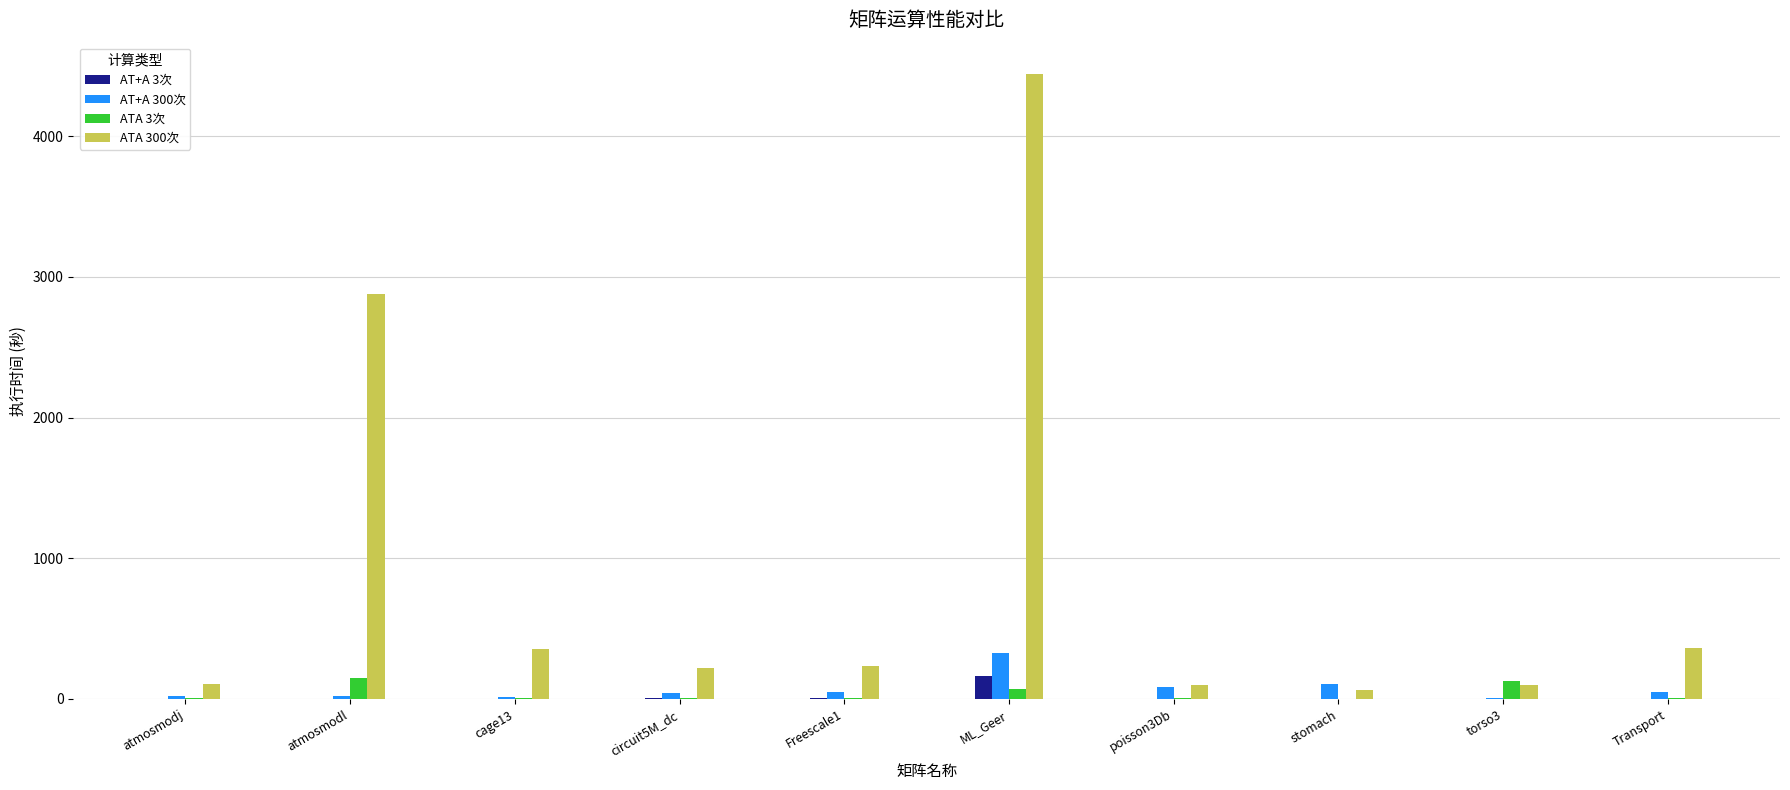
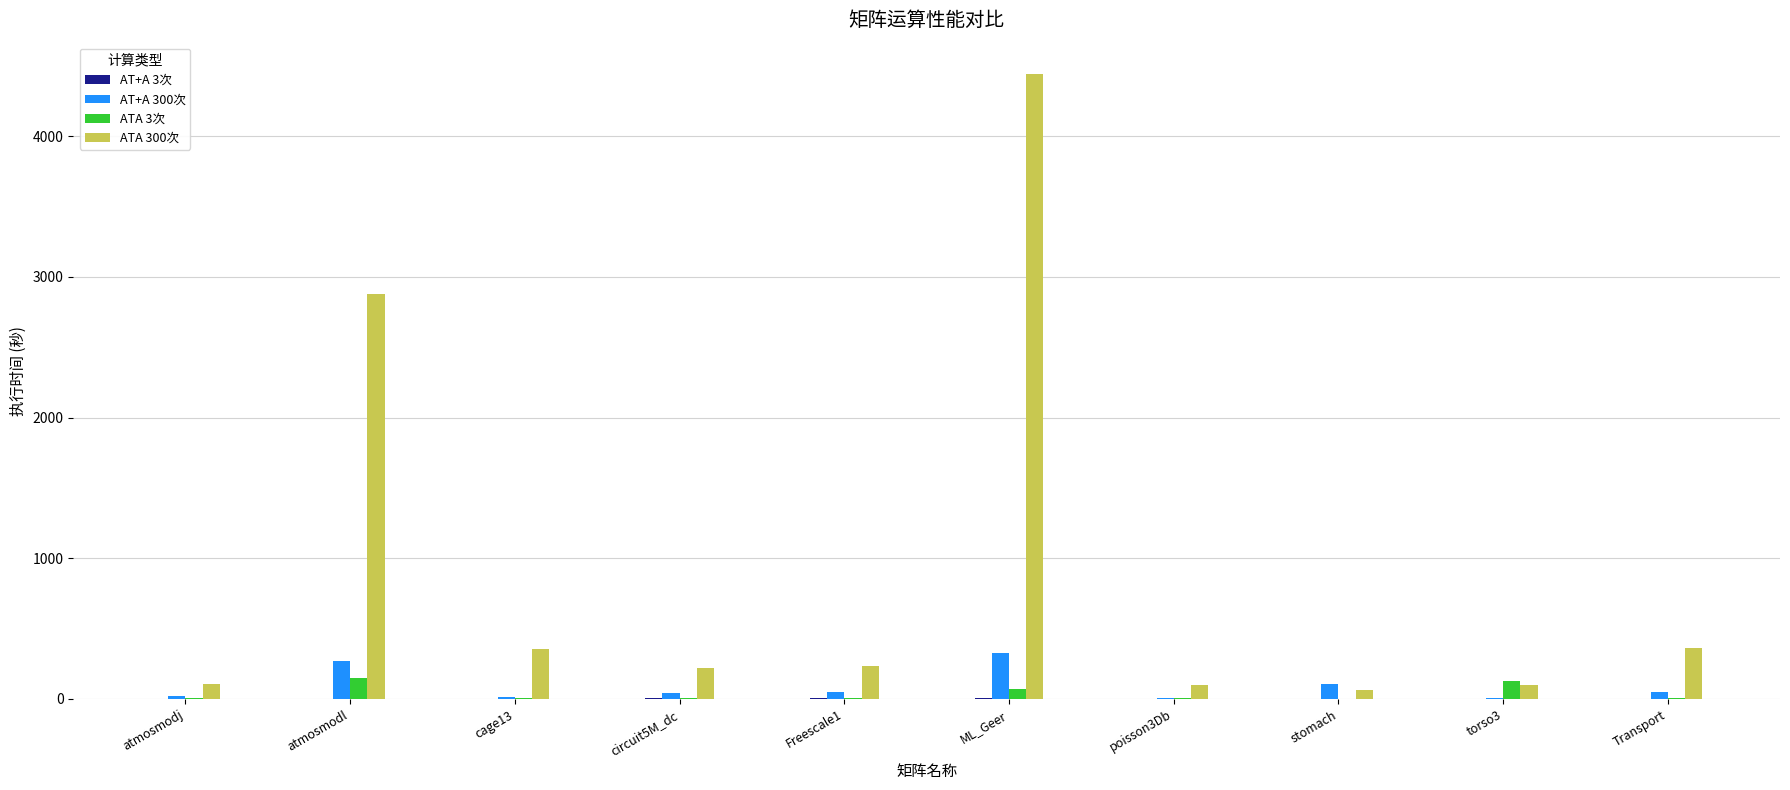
  {
    "AT+A 3次": {
-     "ML_Geer": 160
+     "ML_Geer": 10
    },
    "AT+A 300次": {
-     "atmosmodl": 20,
+     "atmosmodl": 270,
      "circuit5M_dc": 50,
      "Freescale1": 50,
      "ML_Geer": 330,
-     "poisson3Db": 80,
+     "poisson3Db": 0,
      "stomach": 110,
      "Transport": 50
    },
    "ATA 3次": {
      "atmosmodl": 150,
      "ML_Geer": 70,
      "torso3": 130
    },
    "ATA 300次": {
      "atmosmodj": 110,
      "atmosmodl": 2880,
      "cage13": 350,
      "circuit5M_dc": 220,
      "Freescale1": 230,
      "ML_Geer": 4440,
      "poisson3Db": 100,
      "stomach": 60,
      "torso3": 100,
      "Transport": 360
    }
  }
